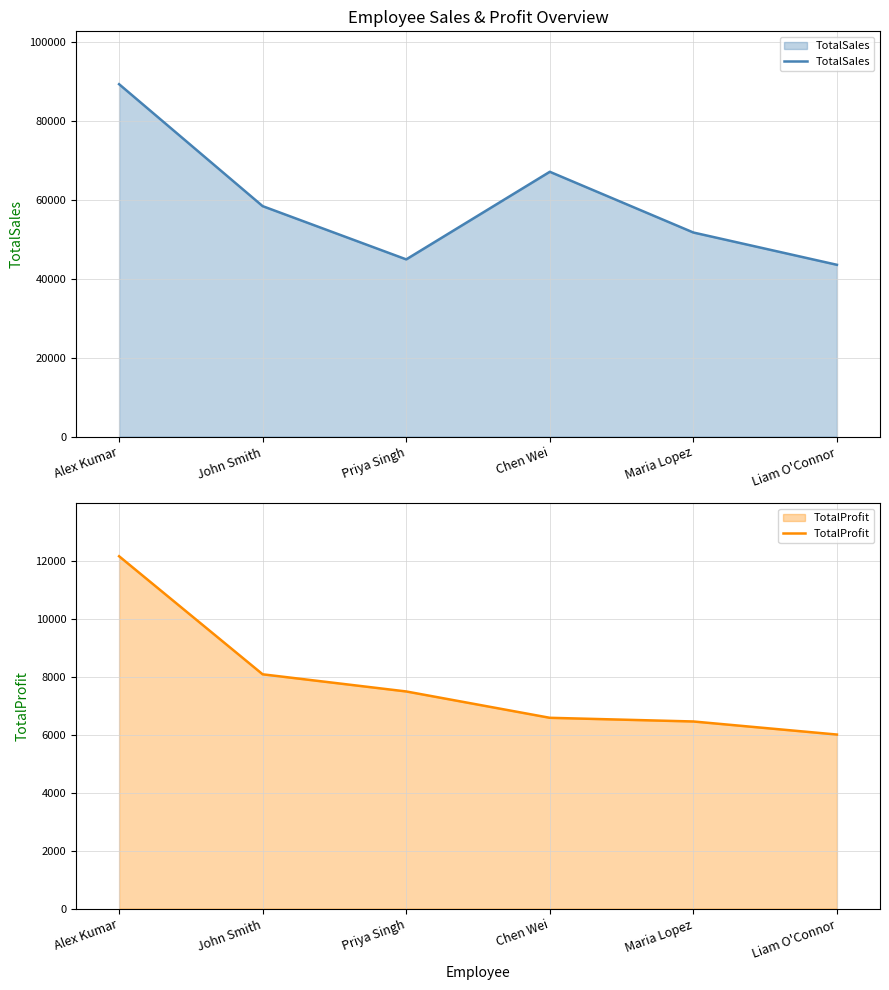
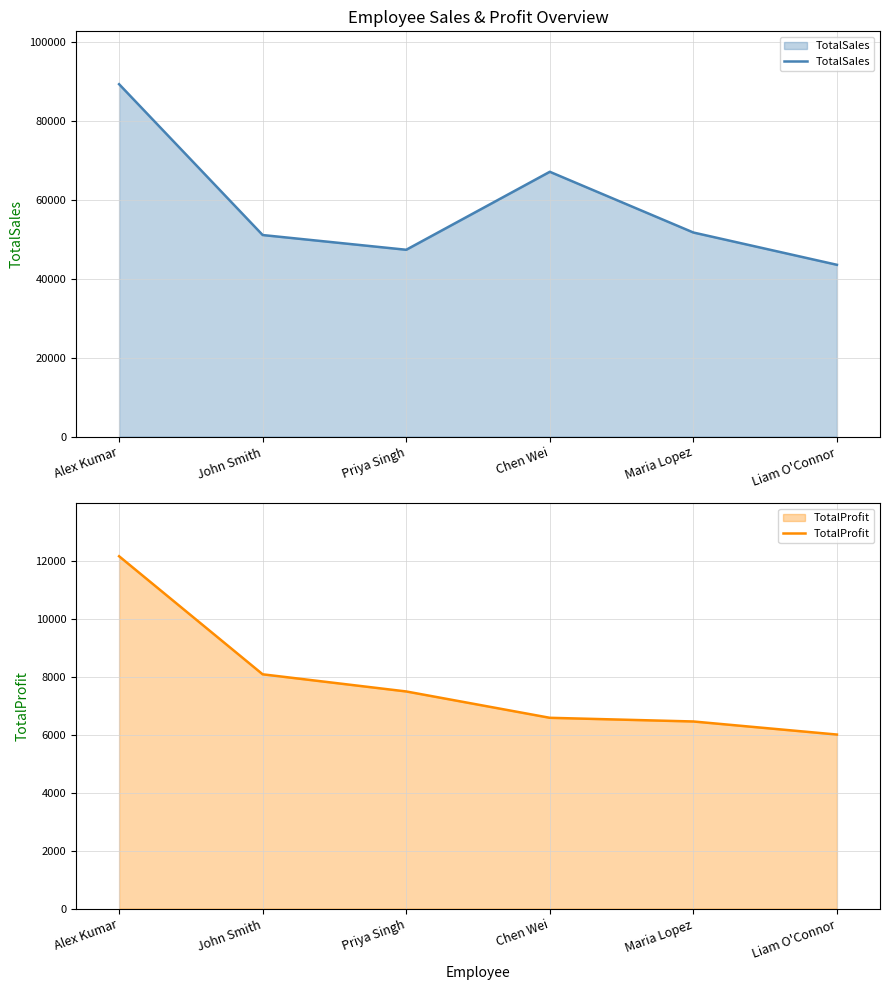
  {
    "Employee Sales & Profit Overview": {
      "Alex Kumar": 89000,
-     "John Smith": 58000,
-     "Priya Singh": 45000,
+     "John Smith": 51000,
+     "Priya Singh": 47000,
      "Chen Wei": 67000,
      "Maria Lopez": 52000,
      "Liam O'Connor": 44000
    }
  }
